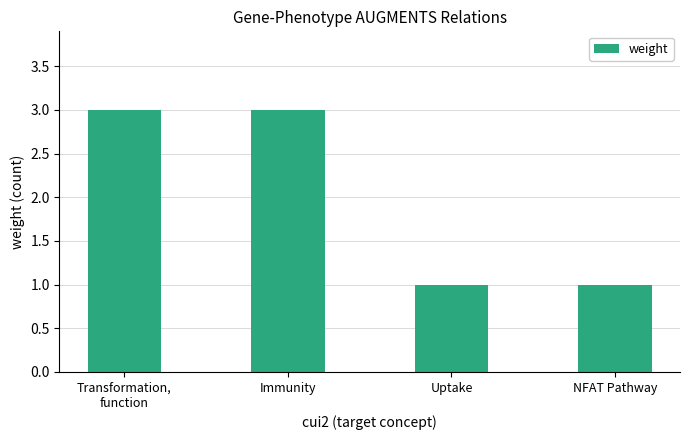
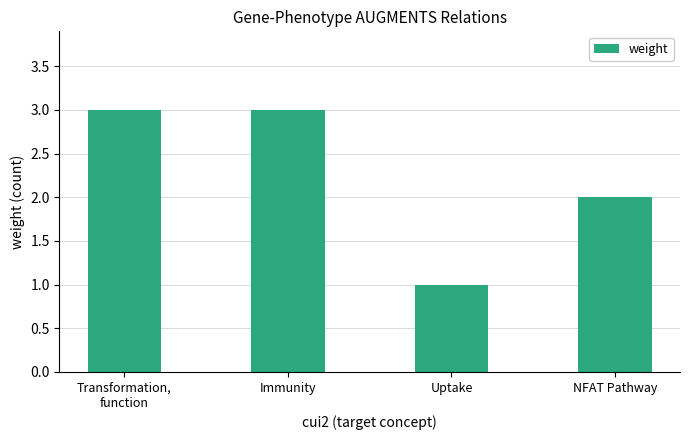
  {
    "Transformation, function": 3,
    "Immunity": 3,
    "Uptake": 1,
-   "NFAT Pathway": 1
+   "NFAT Pathway": 2
  }
